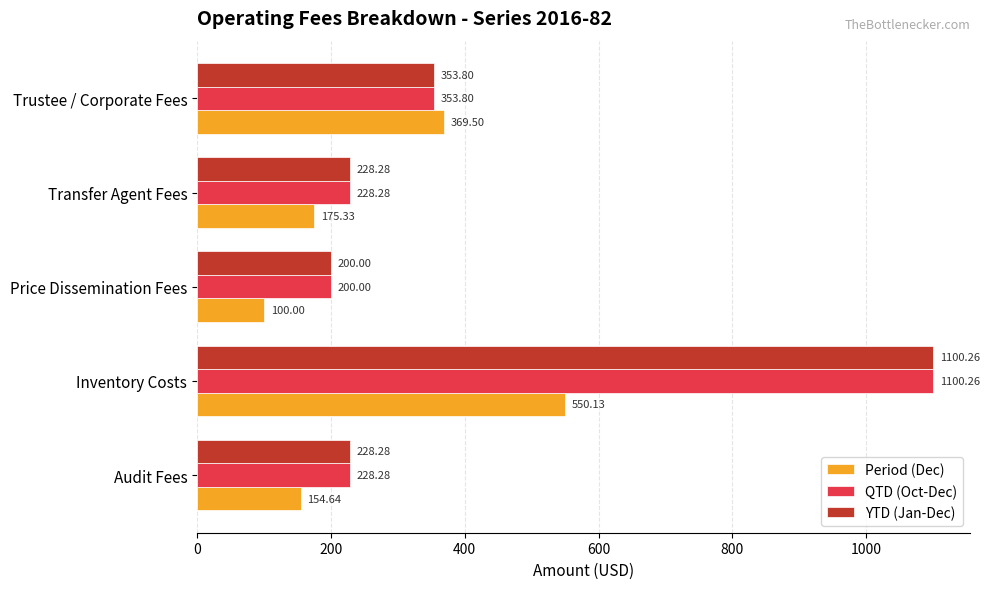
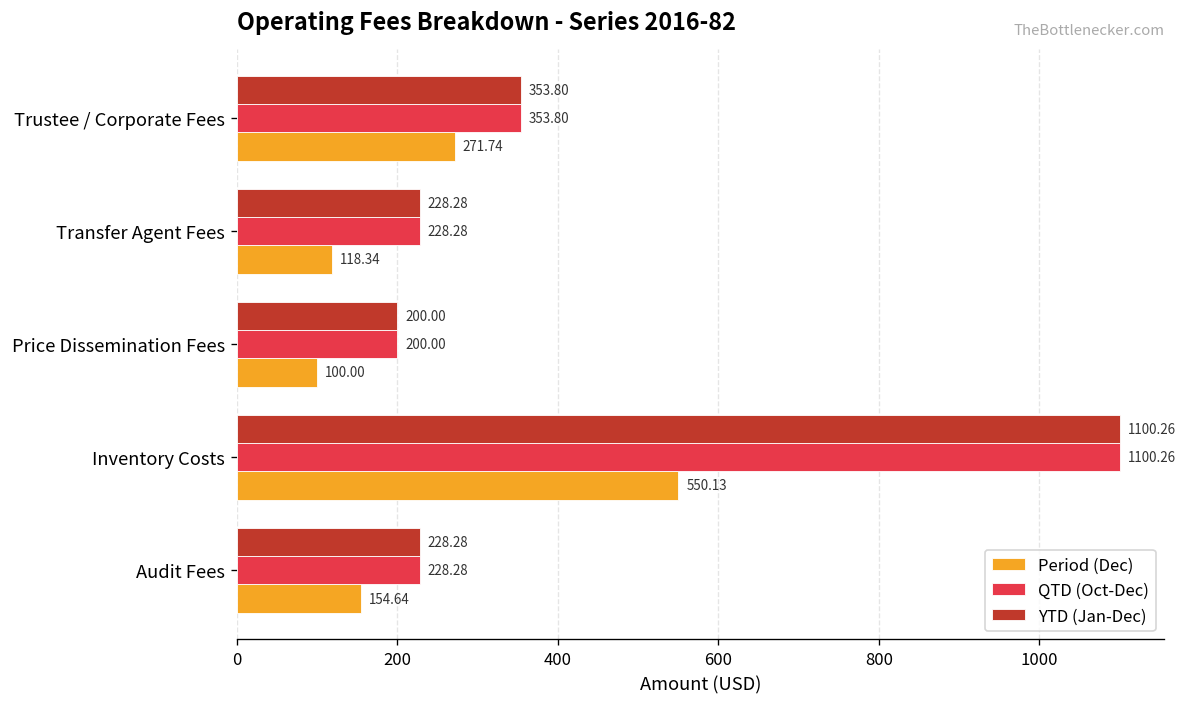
  {
    "Period (Dec)": {
-     "Trustee / Corporate Fees": 369.50,
-     "Transfer Agent Fees": 175.33,
+     "Trustee / Corporate Fees": 271.74,
+     "Transfer Agent Fees": 118.34,
      "Price Dissemination Fees": 100.00,
      "Inventory Costs": 550.13,
      "Audit Fees": 154.64
    }
  }
